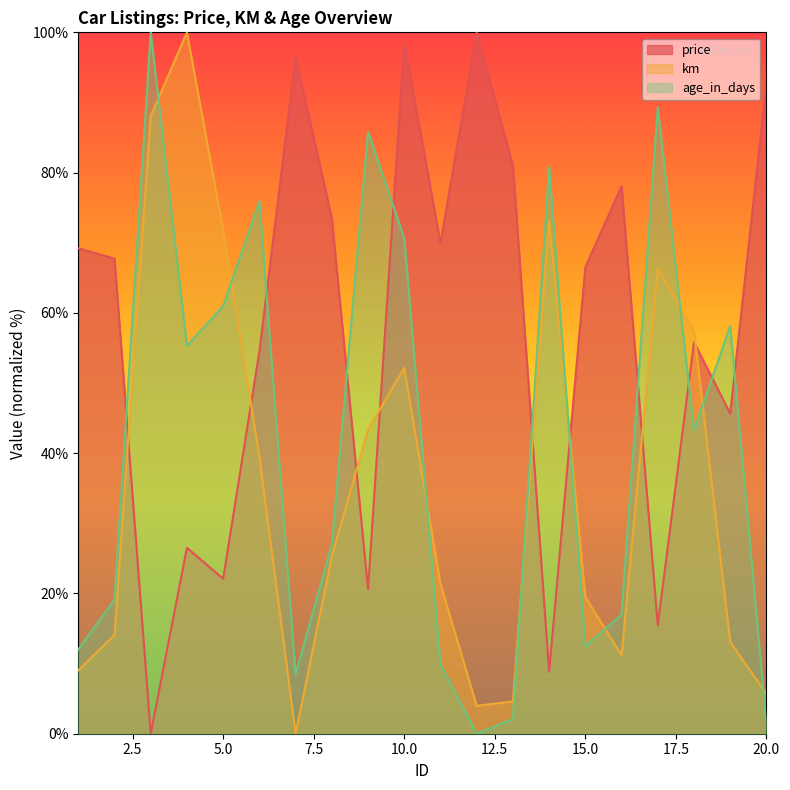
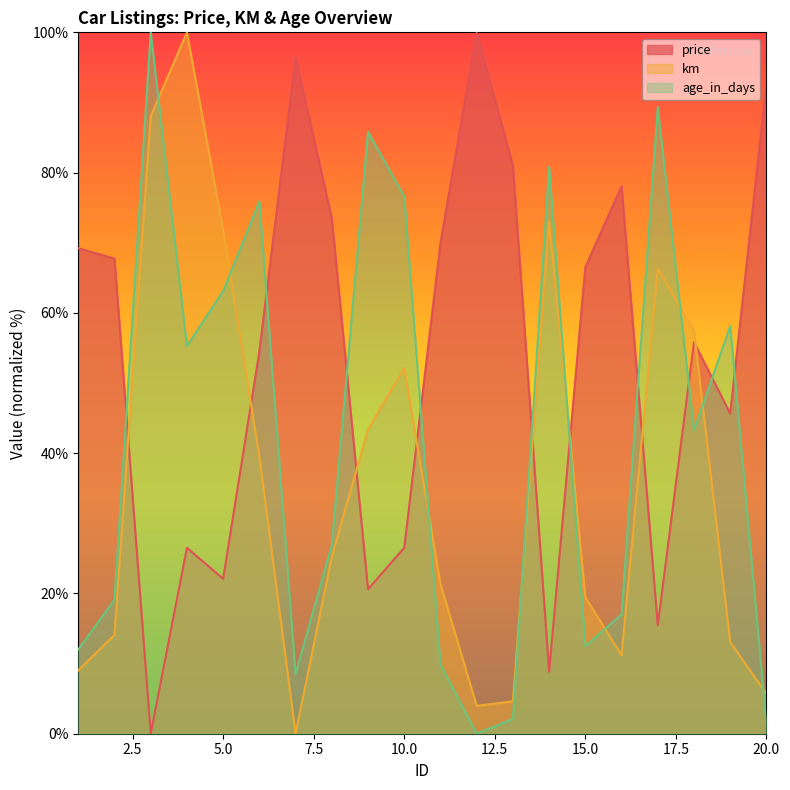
  {
    "price": {
      "5.0": "22%",
-     "10.0": "99%",
+     "10.0": "27%",
      "15.0": "67%",
      "20.0": "93%"
    },
    "km": {
      "5.0": "72%",
      "10.0": "52%",
      "15.0": "19%",
      "20.0": "6%"
    },
    "age_in_days": {
-     "5.0": "61%",
-     "10.0": "71%",
+     "5.0": "63%",
+     "10.0": "77%",
      "15.0": "12%",
      "20.0": "1%"
    }
  }
